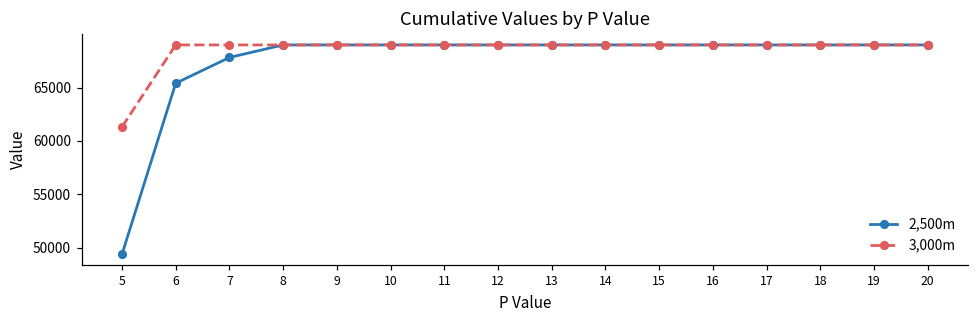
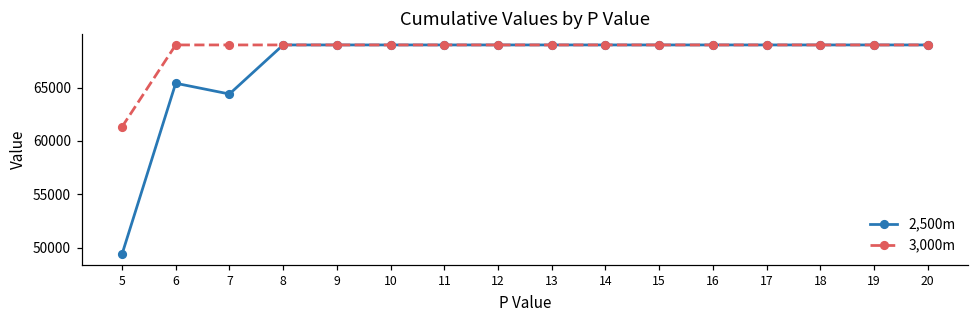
  {
    "2,500m": {
      "5": 49000,
      "6": 65000,
-     "7": 68000
+     "7": 64000
    },
    "3,000m": {
      "5": 61000,
      "6": 69000,
      "7": 69000
    }
  }
